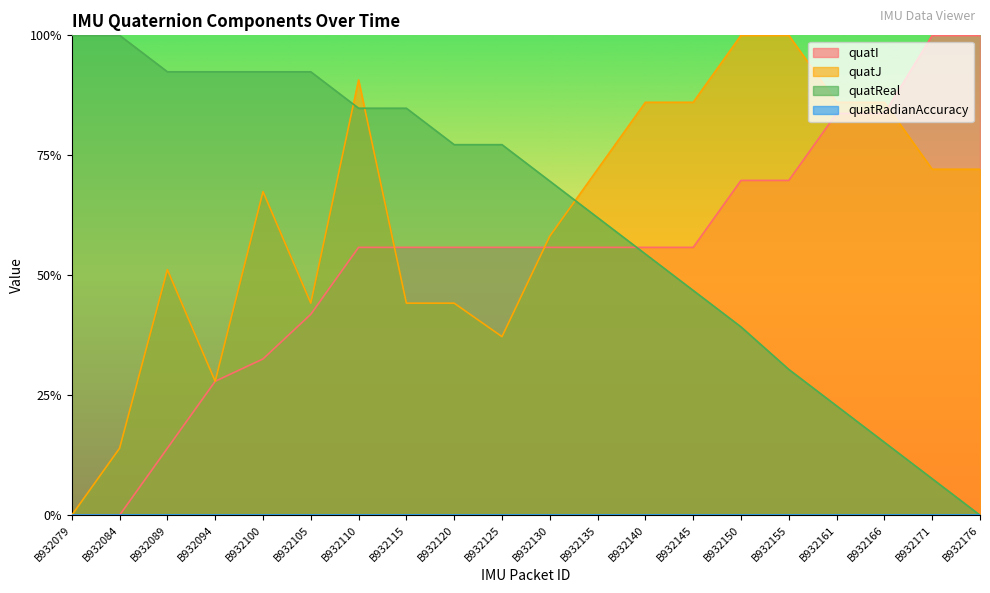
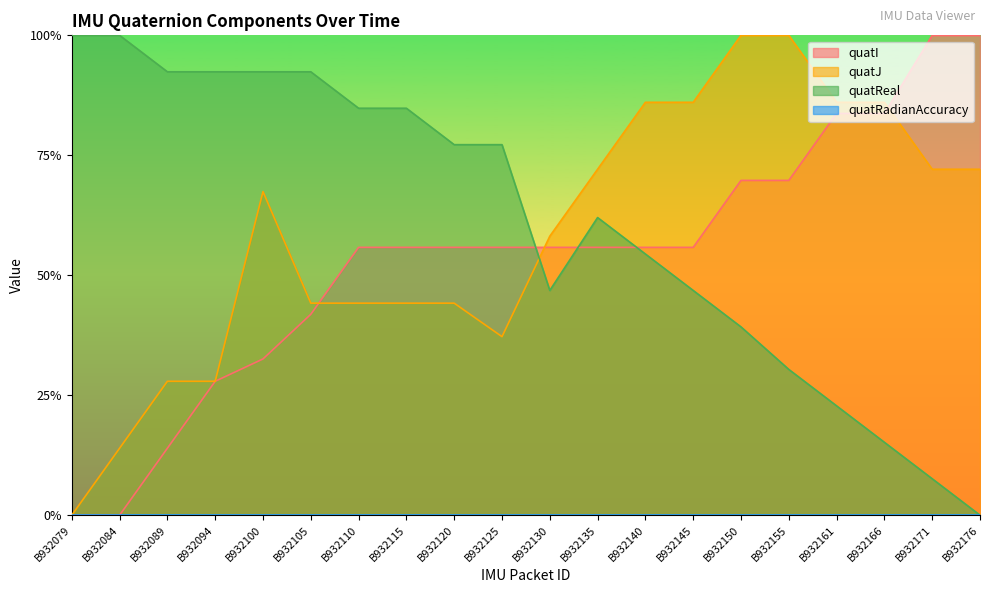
  {
    "quatI": {
      "B932089": "14%",
      "B932100": "33%",
      "B932105": "42%",
      "B932110": "56%",
      "B932115": "56%",
      "B932120": "56%",
      "B932125": "56%",
      "B932130": "56%",
      "B932135": "56%",
      "B932140": "56%",
      "B932145": "56%",
      "B932150": "70%",
      "B932155": "70%",
      "B932171": "100%",
      "B932176": "100%"
    },
    "quatJ": {
      "B932084": "14%",
-     "B932089": "51%",
+     "B932089": "28%",
      "B932100": "67%",
      "B932105": "44%",
-     "B932110": "91%",
+     "B932110": "44%",
      "B932115": "44%",
      "B932120": "44%",
      "B932125": "37%",
      "B932130": "58%",
      "B932135": "72%",
      "B932140": "86%",
      "B932145": "86%",
      "B932150": "100%",
      "B932155": "100%",
      "B932171": "72%",
      "B932176": "72%"
    },
    "quatReal": {
      "B932079": "100%",
      "B932084": "100%",
      "B932089": "92%",
      "B932094": "92%",
      "B932100": "92%",
      "B932105": "92%",
      "B932110": "85%",
      "B932115": "85%",
      "B932120": "77%",
      "B932125": "77%",
-     "B932130": "70%",
+     "B932130": "47%",
      "B932135": "62%",
      "B932140": "54%",
      "B932145": "47%",
      "B932150": "39%",
      "B932155": "30%",
      "B932161": "23%",
      "B932166": "15%",
      "B932171": "8%"
    },
    "quatRadianAccuracy": {
      "B932089": "0%",
      "B932094": "0%",
      "B932100": "0%",
      "B932105": "0%",
      "B932110": "0%",
      "B932115": "0%",
      "B932120": "0%",
      "B932125": "0%",
      "B932130": "0%",
      "B932135": "0%",
      "B932140": "0%",
      "B932145": "0%",
      "B932150": "0%",
      "B932155": "0%",
      "B932161": "0%",
      "B932166": "0%",
      "B932171": "0%"
    }
  }
